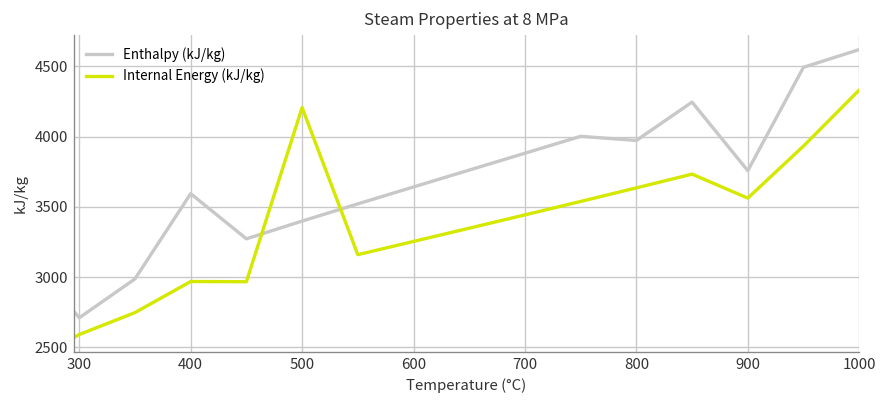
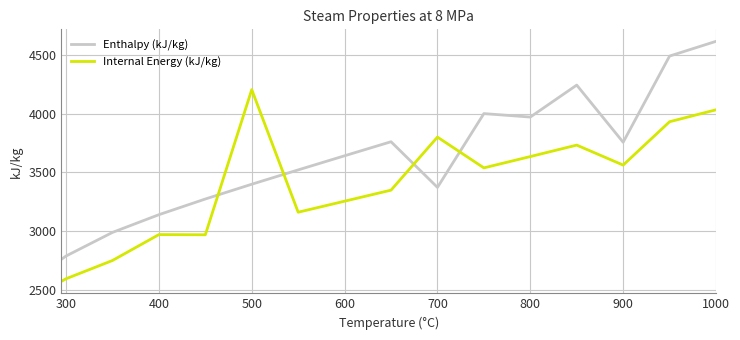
  {
    "Enthalpy (kJ/kg)": {
-     "300": 2710,
-     "400": 3590,
+     "300": 2790,
+     "400": 3140,
      "500": 3400,
      "600": 3640,
-     "700": 3880,
+     "700": 3370,
      "800": 3970,
      "900": 3760,
      "1000": 4620
    },
    "Internal Energy (kJ/kg)": {
      "300": 2590,
      "400": 2970,
      "500": 4210,
      "600": 3250,
-     "700": 3440,
+     "700": 3800,
      "800": 3640,
      "900": 3560,
-     "1000": 4330
+     "1000": 4040
    }
  }
